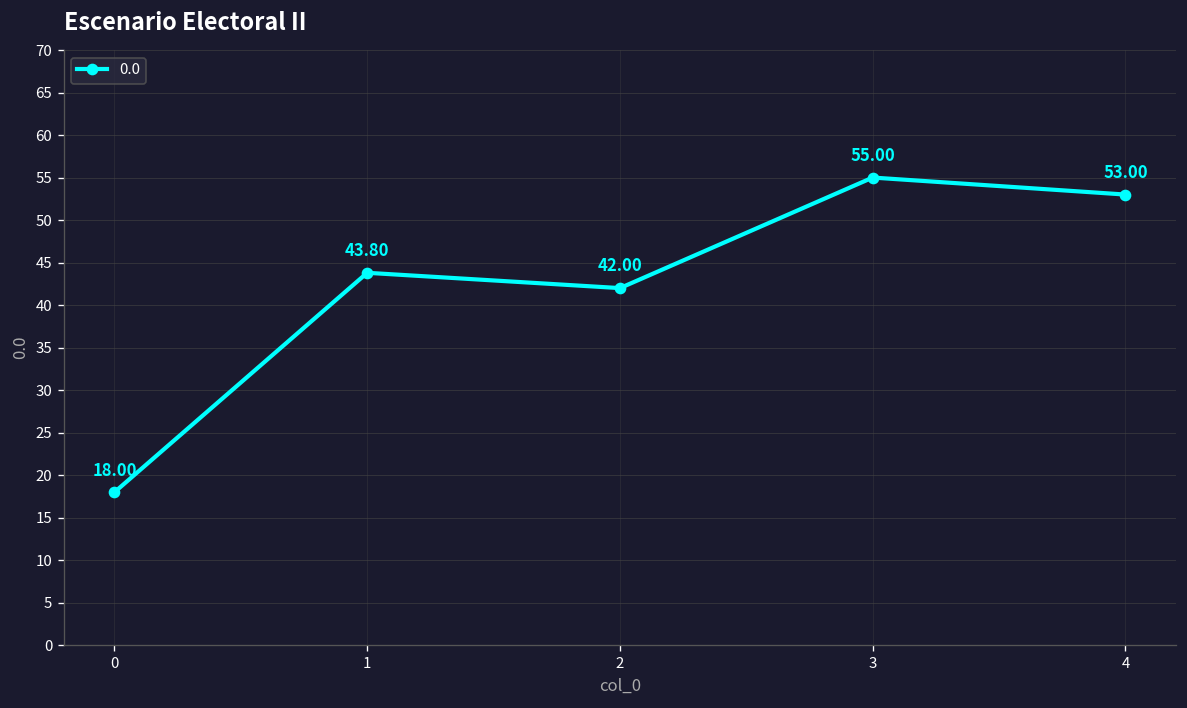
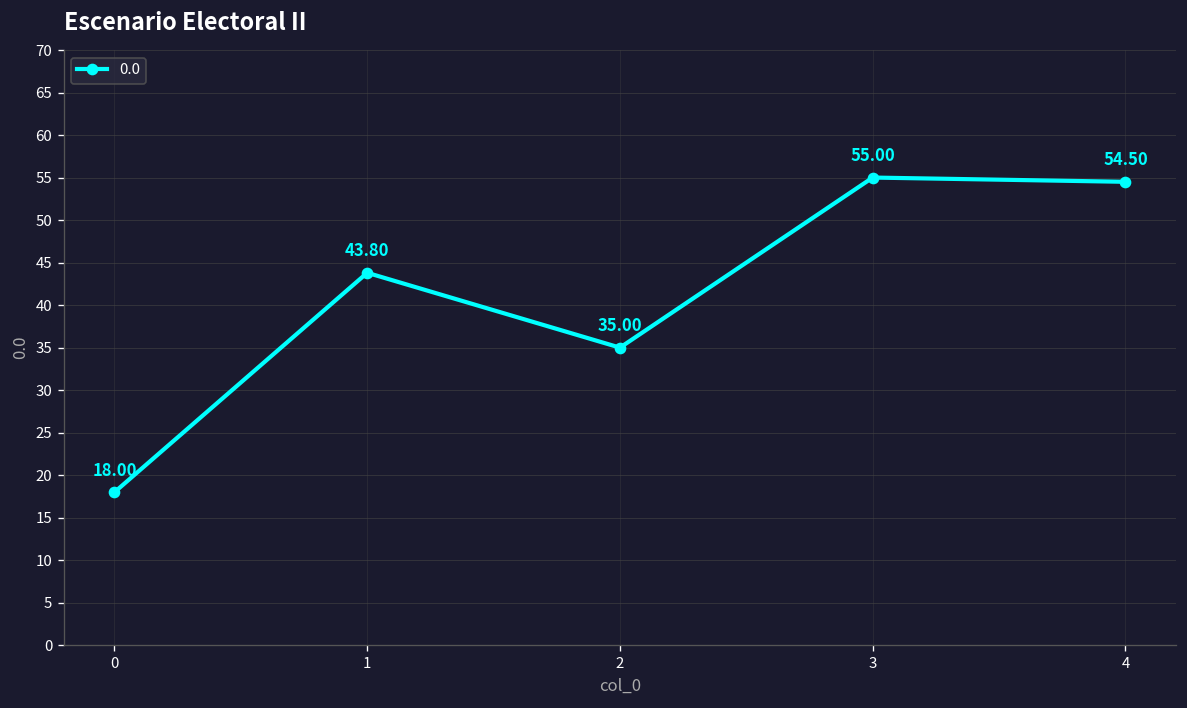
  {
    "0": 18.00,
    "1": 43.80,
-   "2": 42.00,
+   "2": 35.00,
    "3": 55.00,
-   "4": 53.00
+   "4": 54.50
  }
